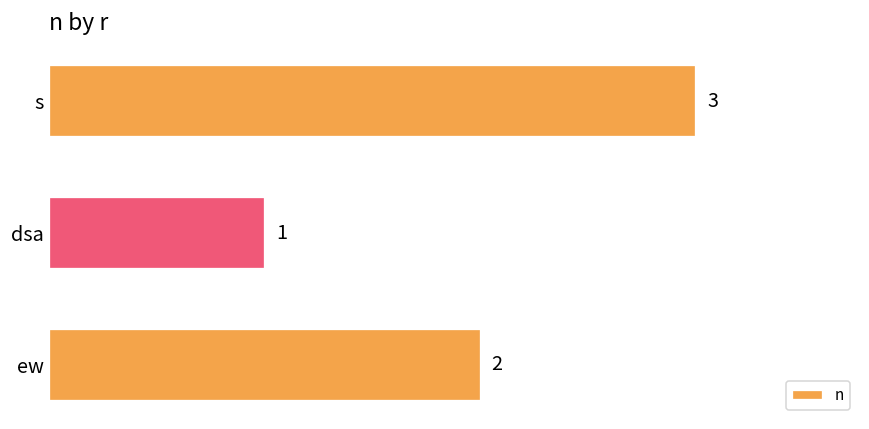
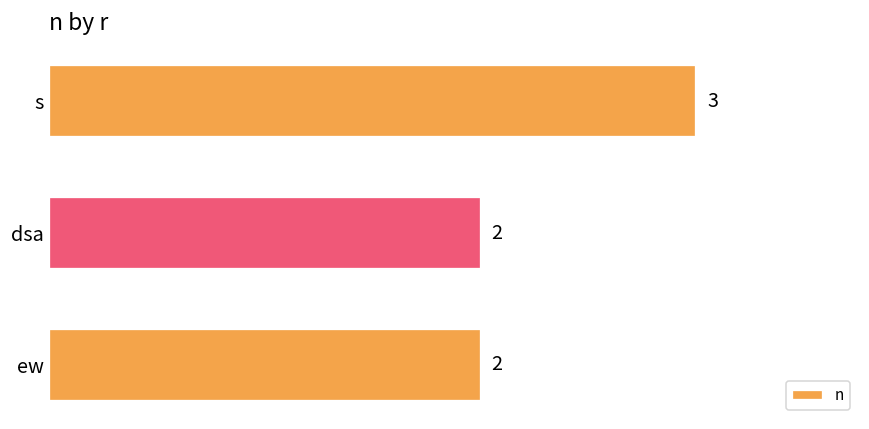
  {
    "s": 3,
-   "dsa": 1,
+   "dsa": 2,
    "ew": 2
  }
